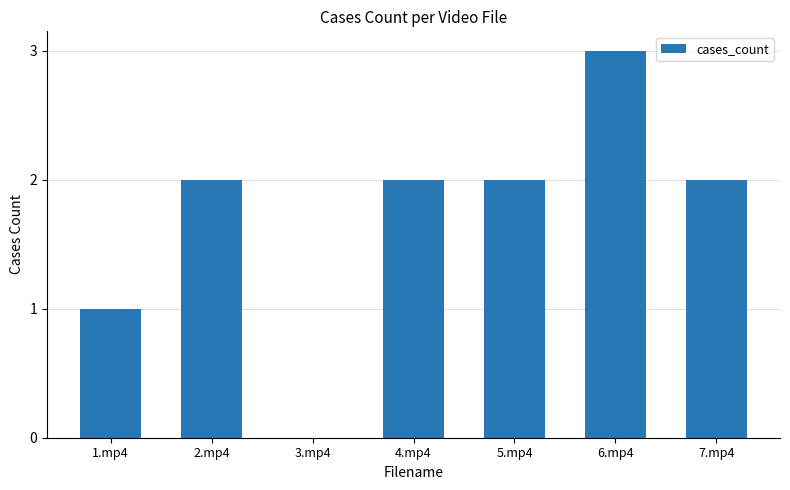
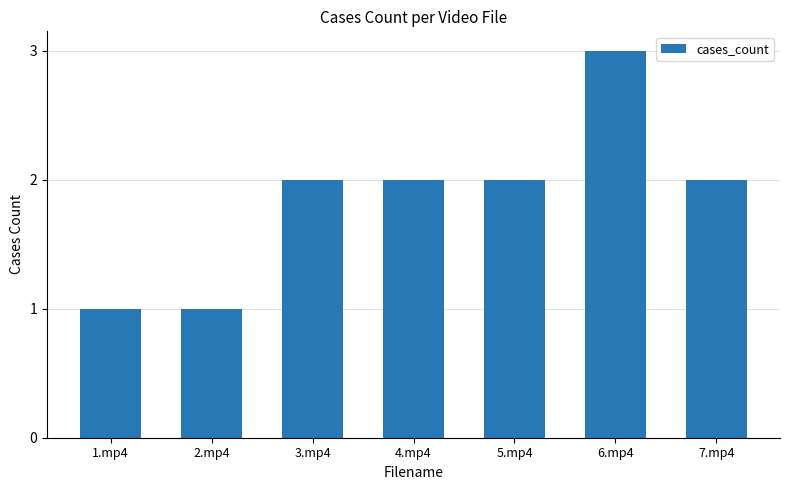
  {
    "1.mp4": 1,
-   "2.mp4": 2,
-   "3.mp4": 0,
+   "2.mp4": 1,
+   "3.mp4": 2,
    "4.mp4": 2,
    "5.mp4": 2,
    "6.mp4": 3,
    "7.mp4": 2
  }
